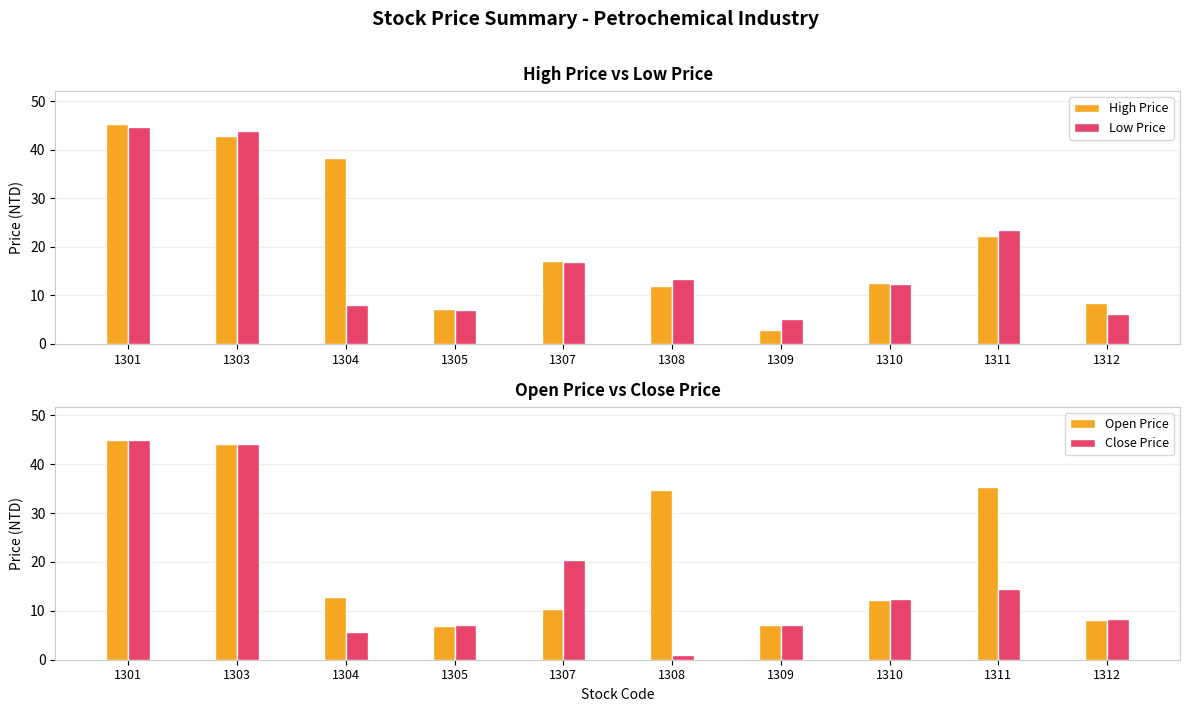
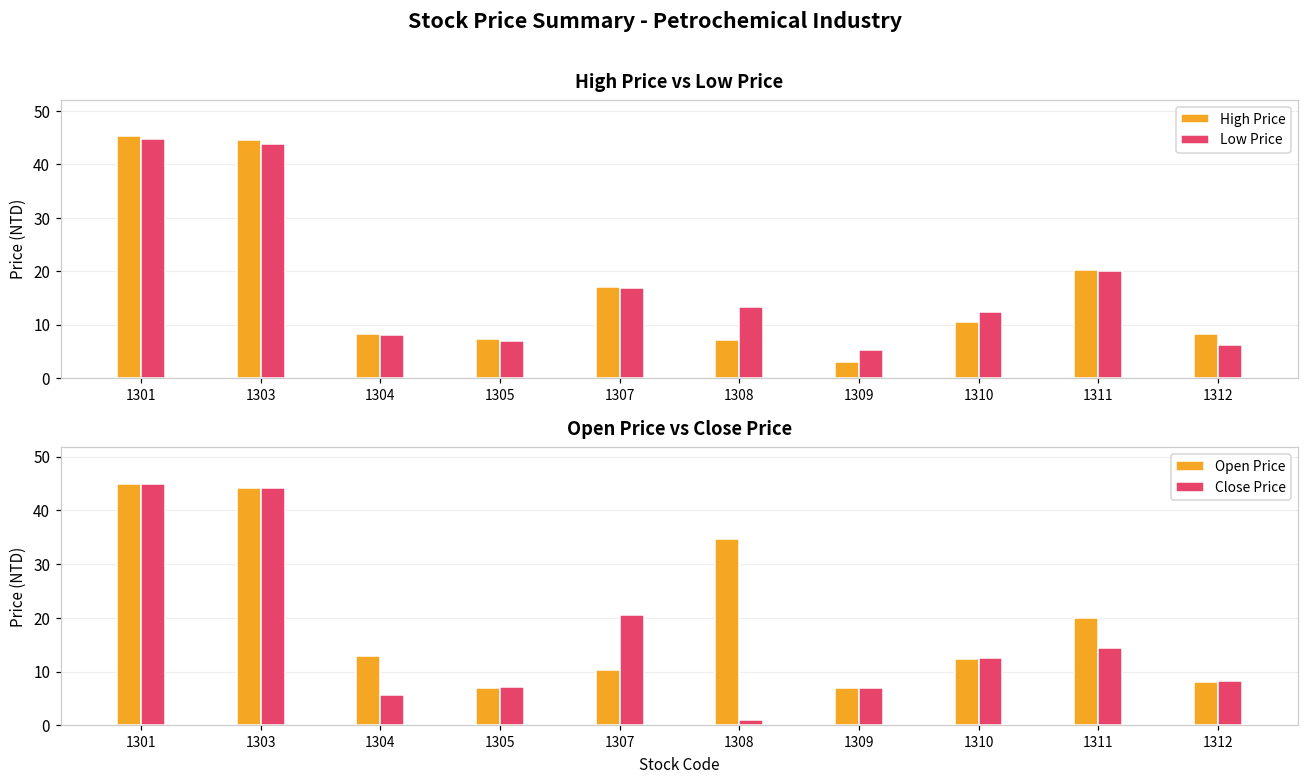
  {
    "High Price vs Low Price": {
      "High Price": {
        "1301": 45,
-       "1303": 43,
-       "1304": 38,
+       "1303": 45,
+       "1304": 8,
        "1305": 7,
        "1307": 17,
-       "1308": 12,
+       "1308": 7,
        "1309": 3,
-       "1310": 13,
-       "1311": 22,
+       "1310": 10,
+       "1311": 20,
        "1312": 8
      },
      "Low Price": {
        "1301": 45,
        "1303": 44,
        "1304": 8,
        "1305": 7,
        "1307": 17,
        "1308": 13,
        "1309": 5,
        "1310": 12,
-       "1311": 23,
+       "1311": 20,
        "1312": 6
      }
    },
    "Open Price vs Close Price": {
      "Open Price": {
        "1301": 45,
        "1303": 44,
        "1304": 13,
        "1305": 7,
        "1307": 10,
        "1308": 35,
        "1309": 7,
        "1310": 12,
-       "1311": 35,
+       "1311": 20,
        "1312": 8
      },
      "Close Price": {
        "1301": 45,
        "1303": 44,
        "1304": 6,
        "1305": 7,
        "1307": 21,
        "1308": 1,
        "1309": 7,
        "1310": 13,
        "1311": 15,
        "1312": 8
      }
    }
  }
